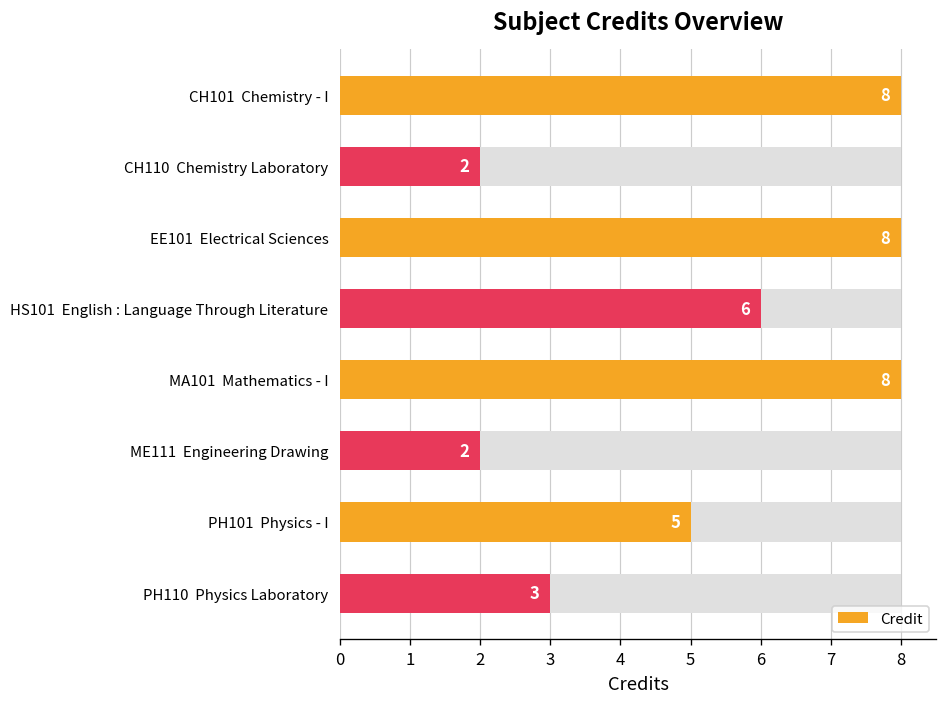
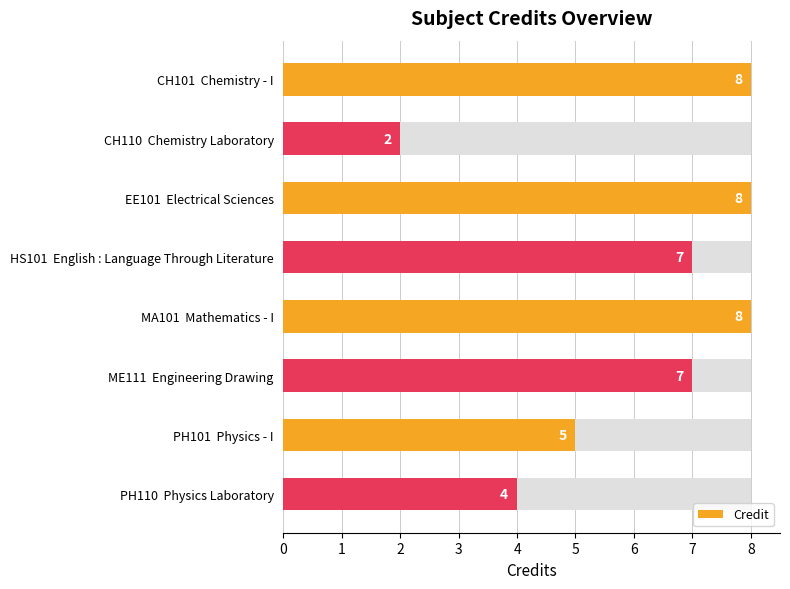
  {
    "Credit": {
      "CH101 Chemistry - I": 8,
      "EE101 Electrical Sciences": 8,
-     "HS101 English : Language Through Literature": 6,
+     "HS101 English : Language Through Literature": 7,
      "MA101 Mathematics - I": 8,
-     "ME111 Engineering Drawing": 2,
-     "PH110 Physics Laboratory": 3
+     "ME111 Engineering Drawing": 7,
+     "PH110 Physics Laboratory": 4
    }
  }
